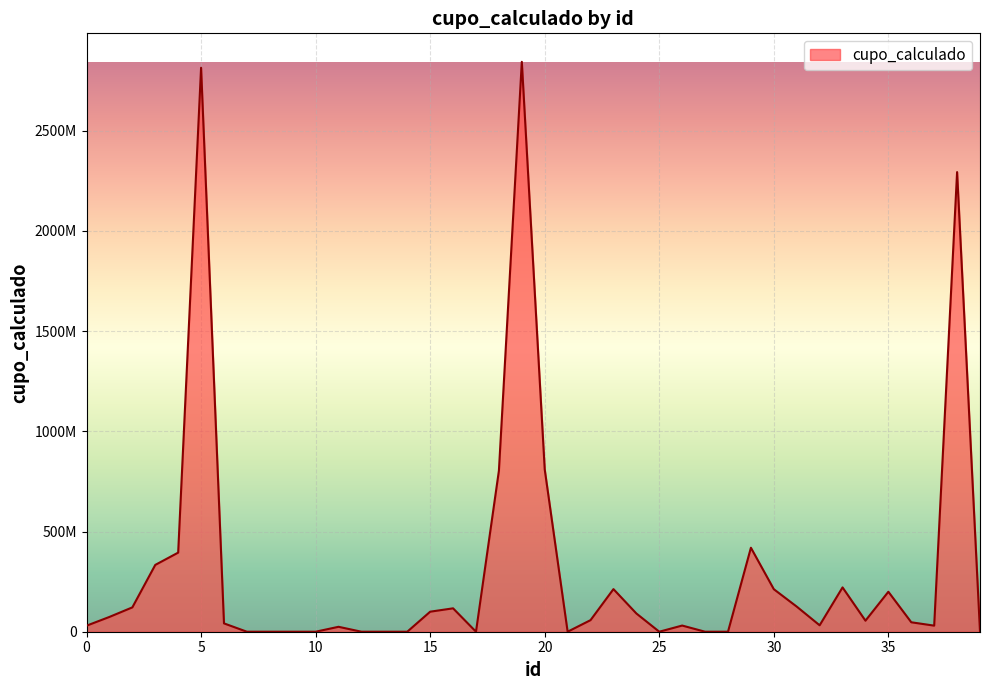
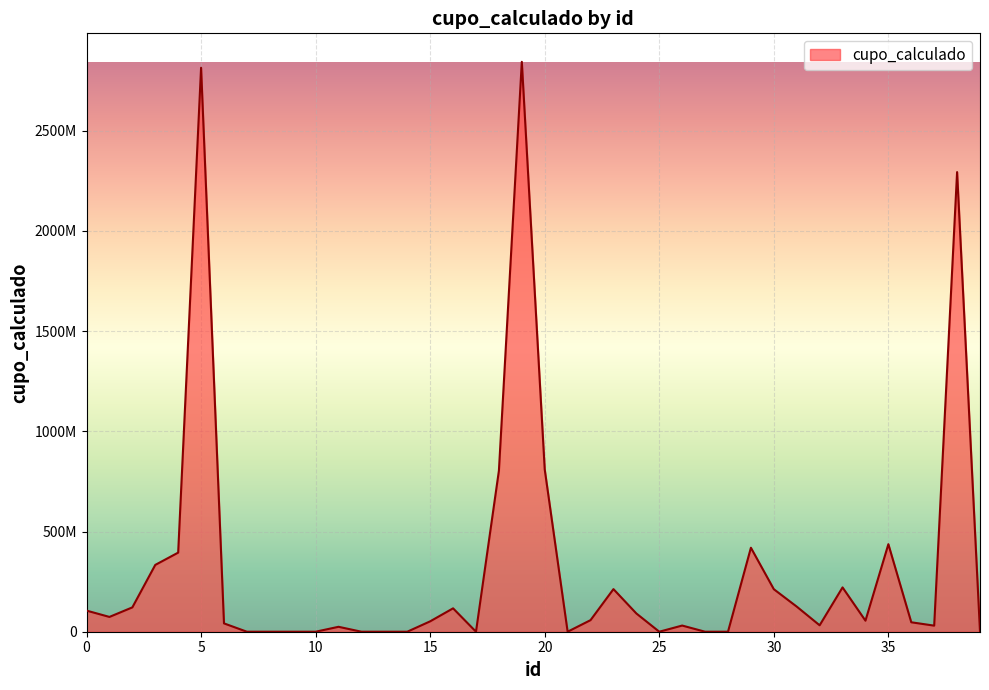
  {
-   "0": 30000000,
+   "0": 110000000,
    "5": 2810000000,
    "10": 0,
-   "15": 100000000,
+   "15": 50000000,
    "20": 810000000,
    "25": 0,
    "30": 210000000,
-   "35": 200000000
+   "35": 440000000
  }
